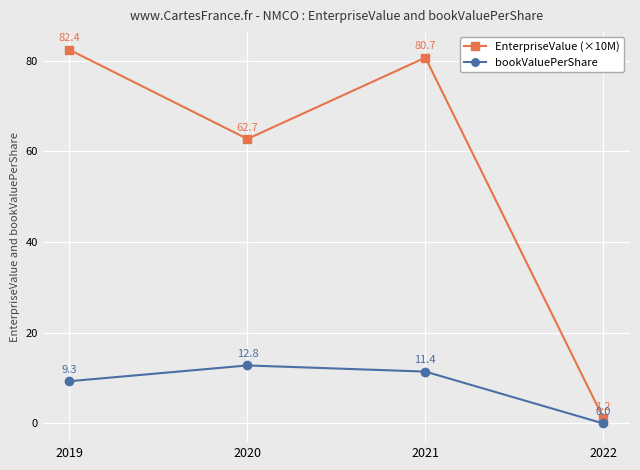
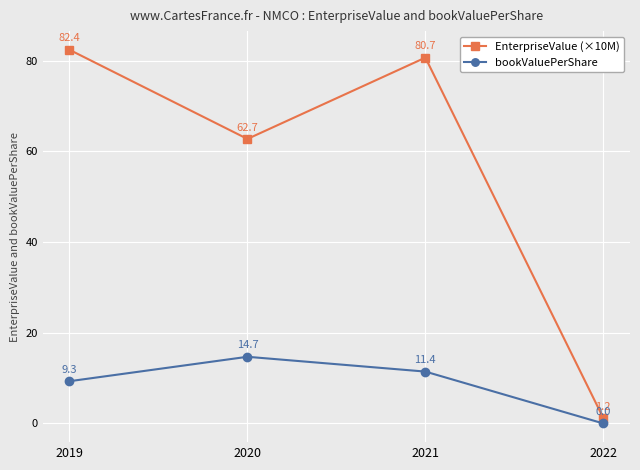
  {
    "EnterpriseValue (×10M)": {
      "2019": 82.4,
      "2020": 62.7,
      "2021": 80.7
    },
    "bookValuePerShare": {
      "2019": 9.3,
-     "2020": 12.8,
+     "2020": 14.7,
      "2021": 11.4
    }
  }
